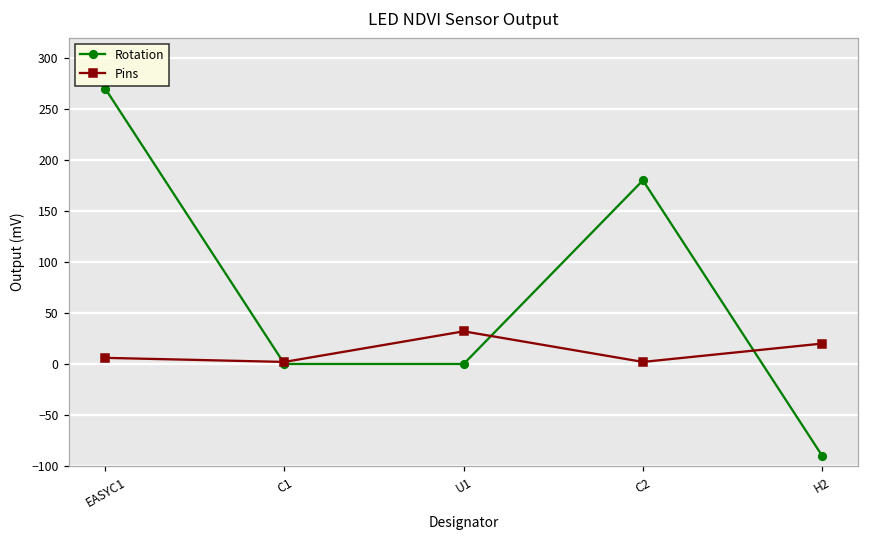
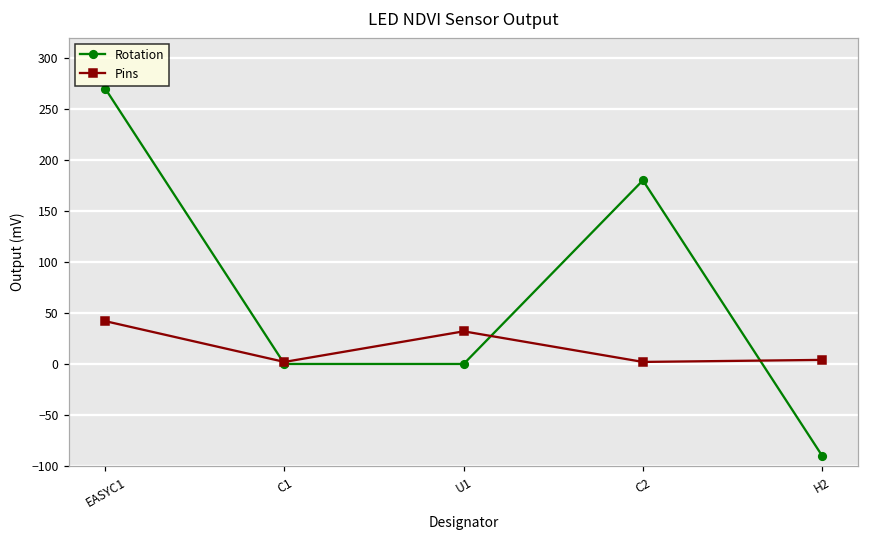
  {
    "Rotation": {
      "EASYC1": 270,
      "U1": 0,
      "C2": 180,
      "H2": -90
    },
    "Pins": {
-     "EASYC1": 10,
+     "EASYC1": 40,
      "U1": 30,
      "C2": 0,
-     "H2": 20
+     "H2": 0
    }
  }
